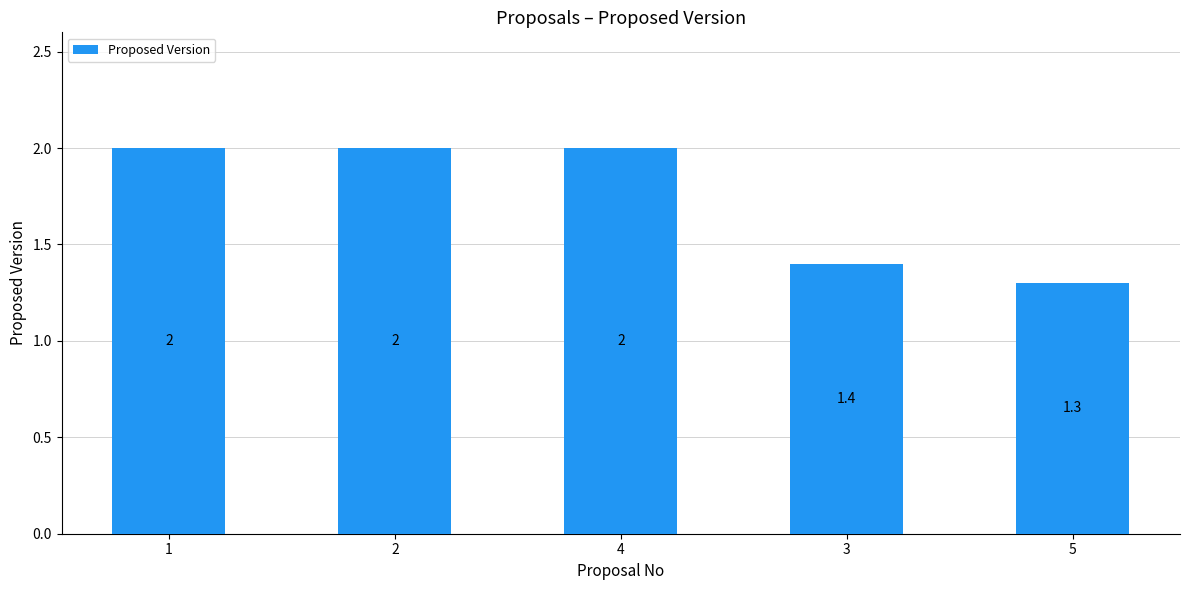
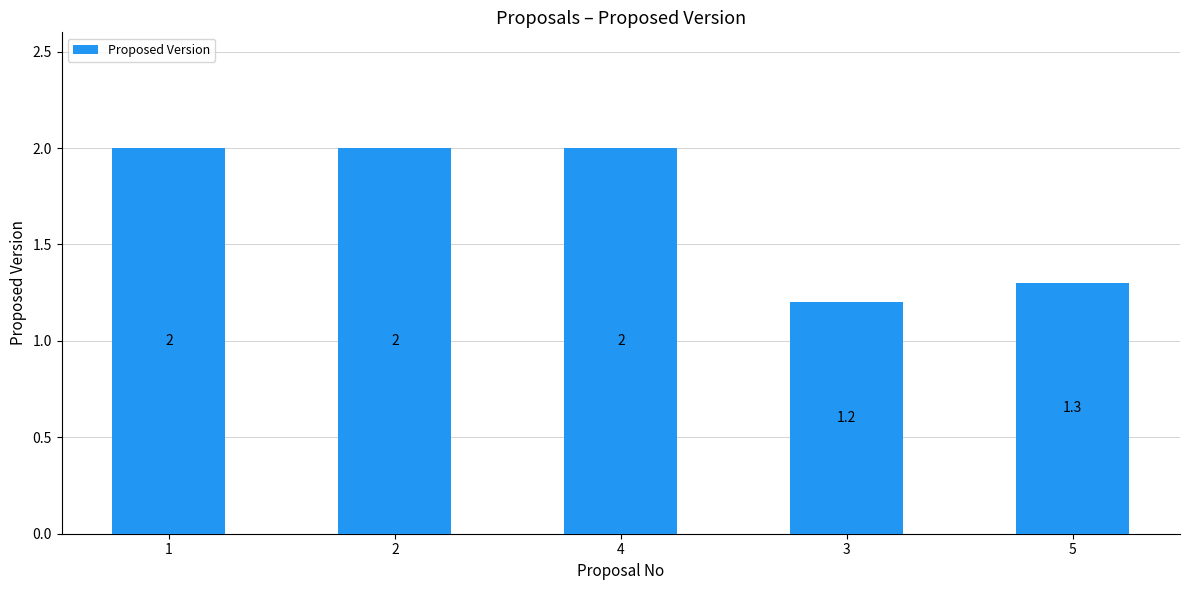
  {
    "1": 2,
    "2": 2,
    "4": 2,
-   "3": 1.4,
+   "3": 1.2,
    "5": 1.3
  }
